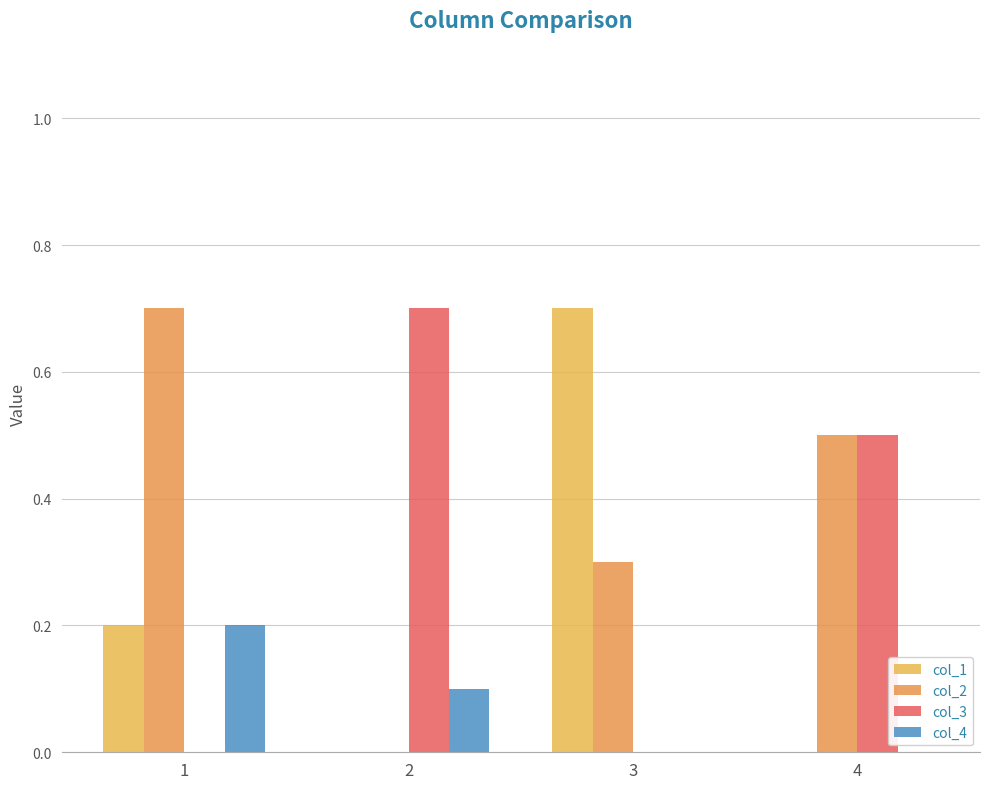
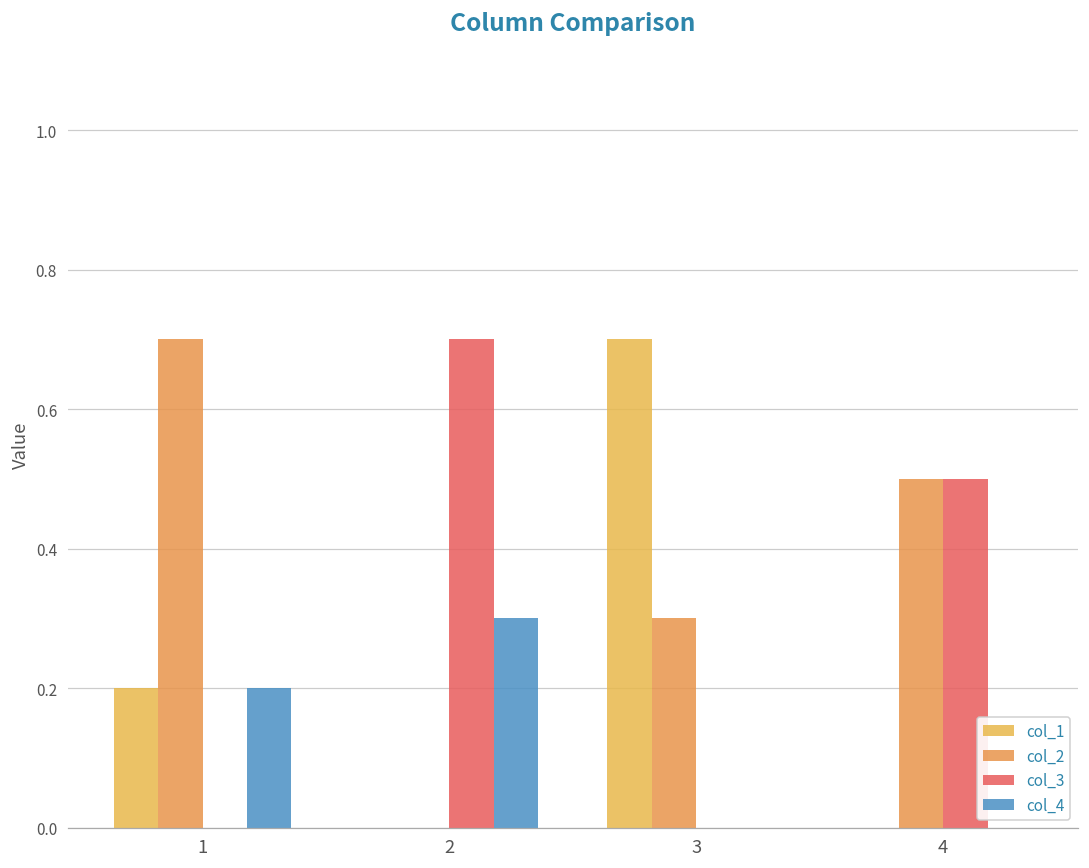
  {
    "col_4": {
      "1": 0.2,
-     "2": 0.1,
+     "2": 0.3,
      "3": 0.0,
      "4": 0.0
    }
  }
